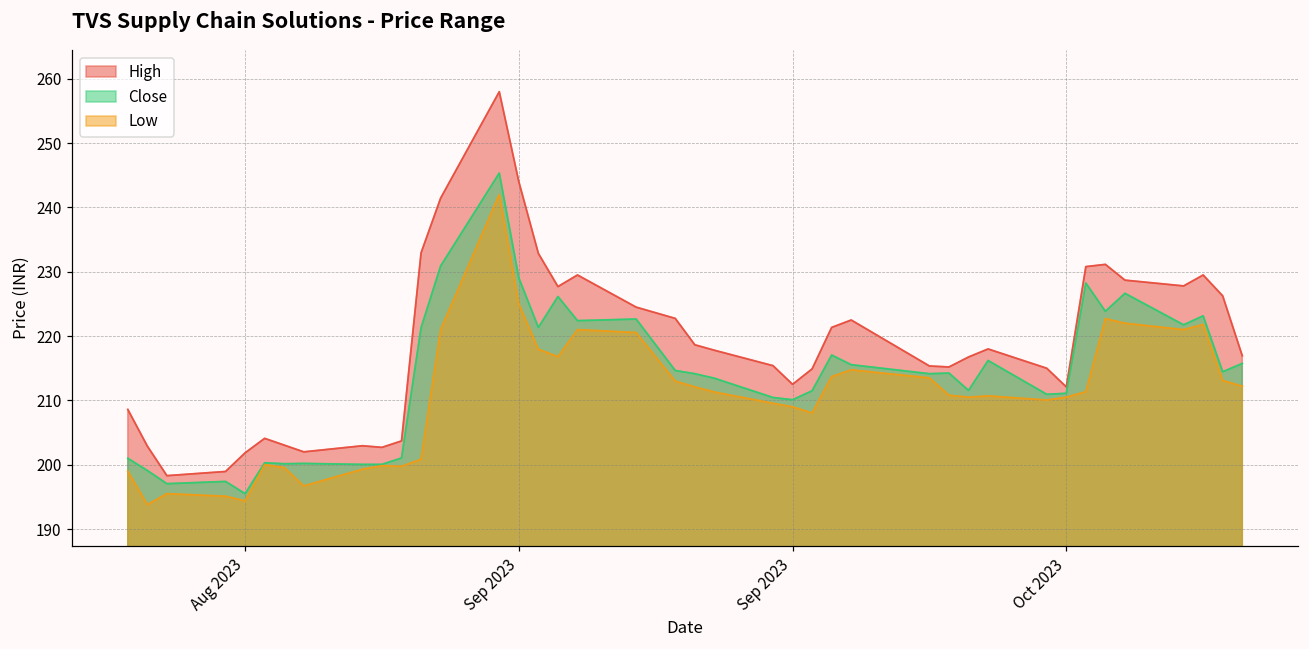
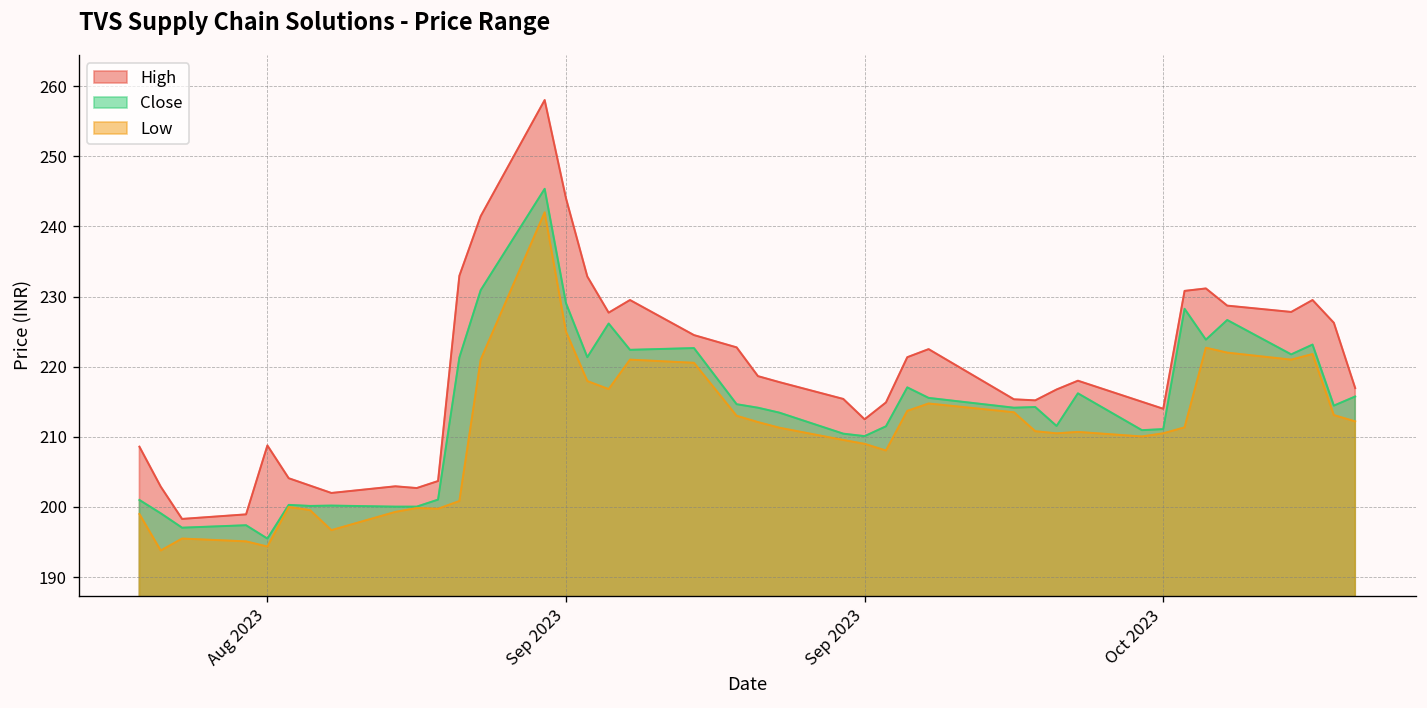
  {
    "High": {
-     "Aug 2023": 202,
-     "Oct 2023": 212
+     "Aug 2023": 209,
+     "Oct 2023": 214
    },
    "Close": {
      "Aug 2023": 196,
      "Oct 2023": 211
    },
    "Low": {
      "Aug 2023": 194,
      "Oct 2023": 211
    }
  }
